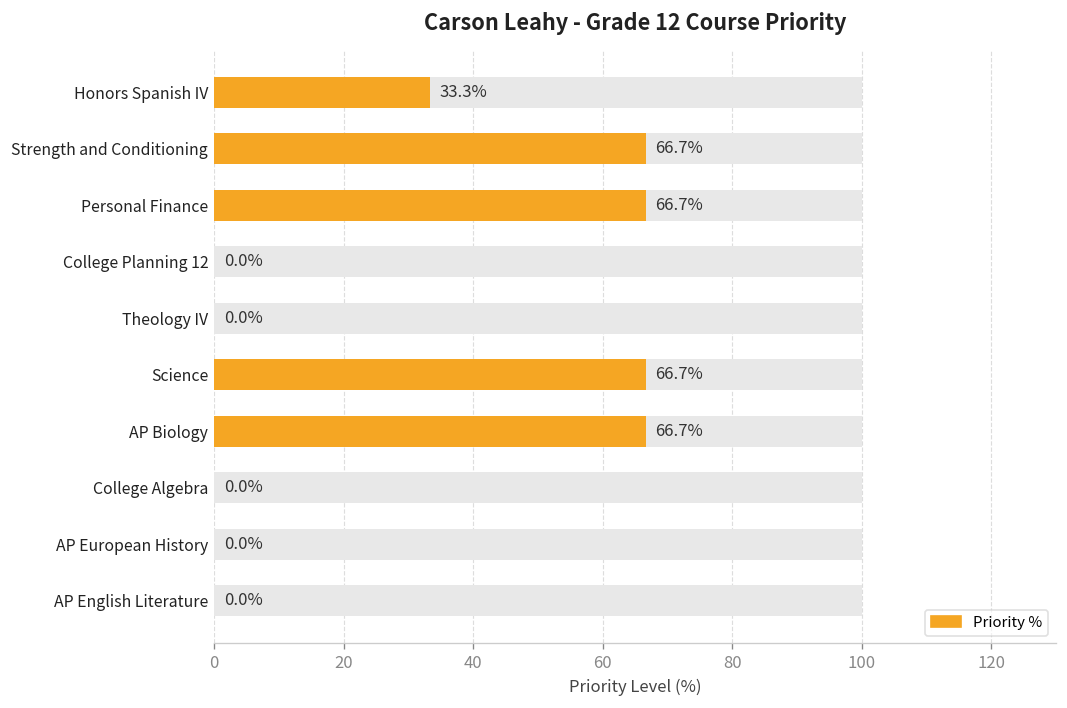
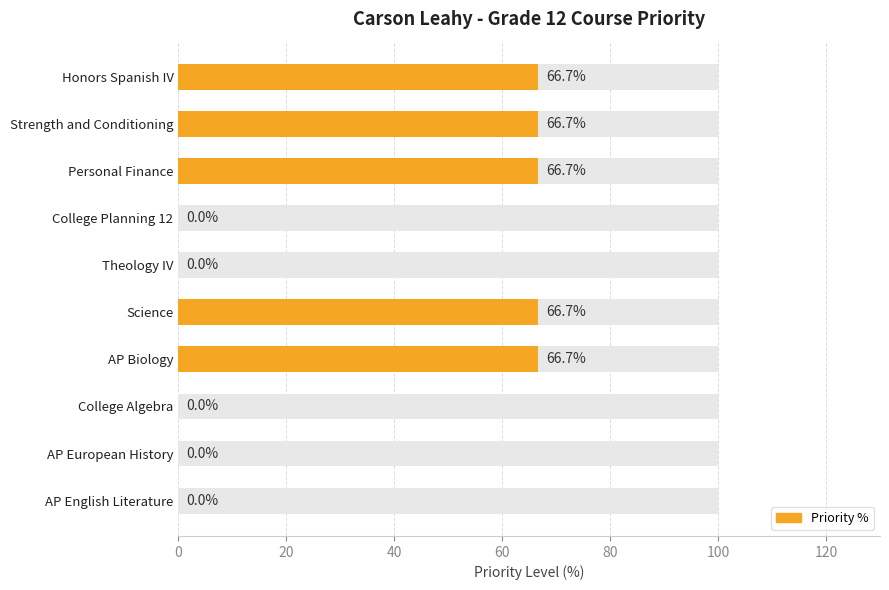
  {
    "Priority %": {
-     "Honors Spanish IV": "33.3%",
+     "Honors Spanish IV": "66.7%",
      "College Planning 12": "0.0%",
      "Theology IV": "0.0%",
      "College Algebra": "0.0%",
      "AP European History": "0.0%",
      "AP English Literature": "0.0%"
    }
  }
